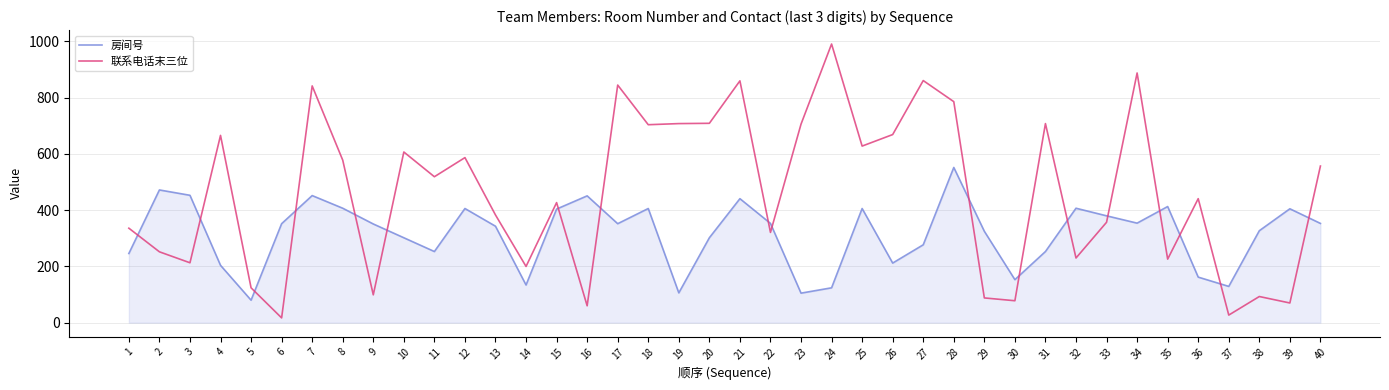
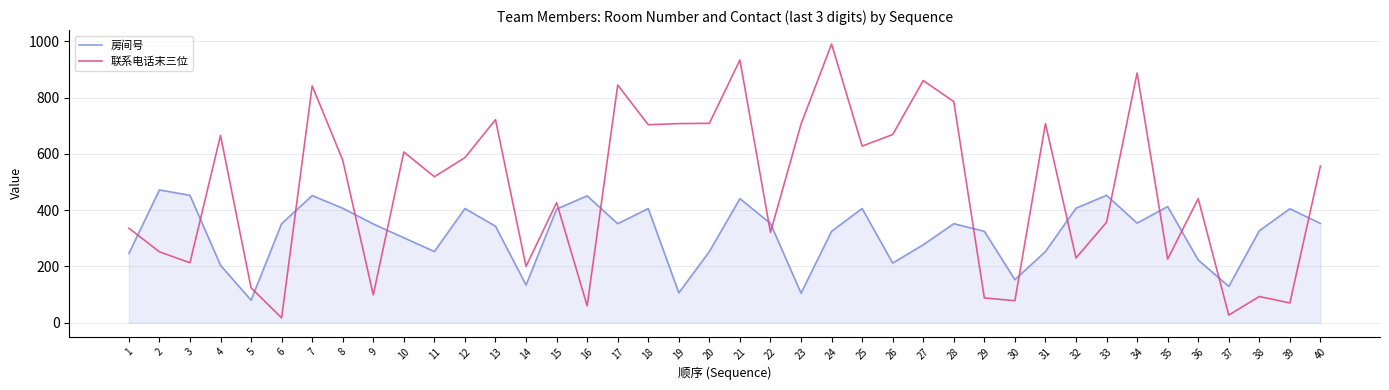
  {
    "房间号": {
      "1": 250,
      "2": 470,
      "3": 450,
      "4": 200,
      "5": 80,
      "6": 350,
      "7": 450,
      "8": 410,
      "9": 350,
      "10": 300,
      "11": 250,
      "12": 410,
      "13": 340,
      "14": 130,
      "15": 400,
      "16": 450,
      "17": 350,
      "18": 410,
      "19": 110,
-     "20": 300,
+     "20": 250,
      "21": 440,
      "22": 350,
      "23": 110,
-     "24": 120,
+     "24": 330,
      "25": 410,
      "26": 210,
      "27": 280,
-     "28": 550,
+     "28": 350,
      "29": 330,
      "30": 150,
      "31": 250,
      "32": 410,
-     "33": 380,
+     "33": 450,
      "34": 350,
      "35": 410,
-     "36": 160,
+     "36": 220,
      "37": 130,
      "38": 330,
      "39": 410,
      "40": 350
    },
    "联系电话末三位": {
      "1": 340,
      "2": 250,
      "3": 210,
      "4": 670,
      "5": 120,
      "6": 20,
      "7": 840,
      "8": 580,
      "9": 100,
      "10": 610,
      "11": 520,
      "12": 590,
-     "13": 380,
+     "13": 720,
      "14": 200,
      "15": 430,
      "16": 60,
      "17": 850,
      "18": 700,
      "19": 710,
      "20": 710,
-     "21": 860,
+     "21": 930,
      "22": 320,
      "23": 710,
      "24": 990,
      "25": 630,
      "26": 670,
      "27": 860,
      "28": 790,
      "29": 90,
      "30": 80,
      "31": 710,
      "32": 230,
      "33": 360,
      "34": 890,
      "35": 230,
      "36": 440,
      "37": 30,
      "38": 90,
      "39": 70,
      "40": 560
    }
  }
